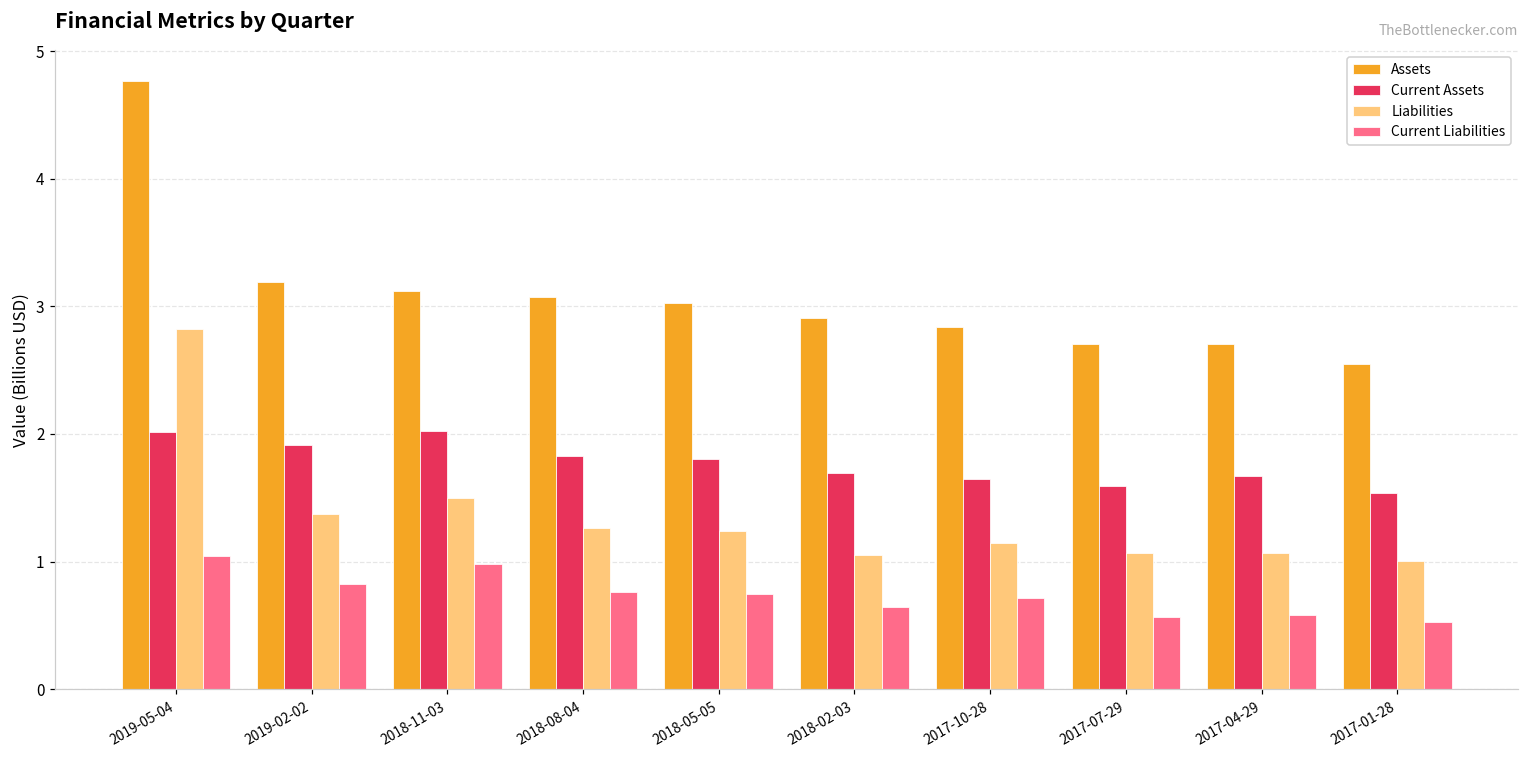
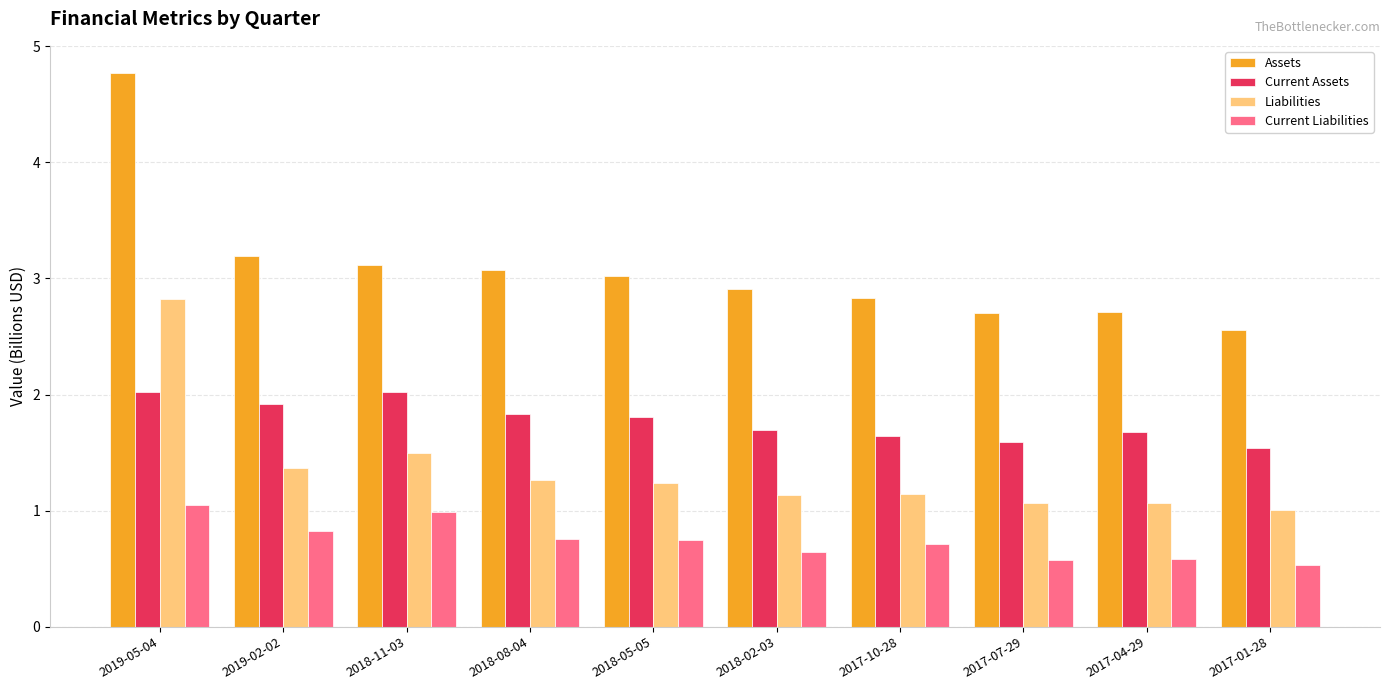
  {
    "Assets": {
      "2019-05-04": 4.77,
      "2019-02-02": 3.19,
      "2018-11-03": 3.12,
      "2018-08-04": 3.07,
      "2018-05-05": 3.02,
      "2018-02-03": 2.91,
      "2017-10-28": 2.83,
      "2017-07-29": 2.70,
      "2017-04-29": 2.71,
      "2017-01-28": 2.55
    },
    "Current Assets": {
      "2019-05-04": 2.02,
      "2019-02-02": 1.91,
      "2018-11-03": 2.03,
      "2018-08-04": 1.83,
      "2018-05-05": 1.80,
      "2018-02-03": 1.69,
      "2017-10-28": 1.65,
      "2017-07-29": 1.59,
      "2017-04-29": 1.67,
      "2017-01-28": 1.54
    },
    "Liabilities": {
      "2019-05-04": 2.82,
      "2019-02-02": 1.37,
      "2018-11-03": 1.50,
      "2018-08-04": 1.26,
      "2018-05-05": 1.24,
-     "2018-02-03": 1.06,
+     "2018-02-03": 1.13,
      "2017-10-28": 1.15,
      "2017-07-29": 1.07,
      "2017-04-29": 1.07,
      "2017-01-28": 1.00
    },
    "Current Liabilities": {
      "2019-05-04": 1.05,
      "2019-02-02": 0.82,
      "2018-11-03": 0.98,
      "2018-08-04": 0.76,
      "2018-05-05": 0.75,
      "2018-02-03": 0.64,
      "2017-10-28": 0.71,
      "2017-07-29": 0.57,
      "2017-04-29": 0.58,
      "2017-01-28": 0.53
    }
  }
